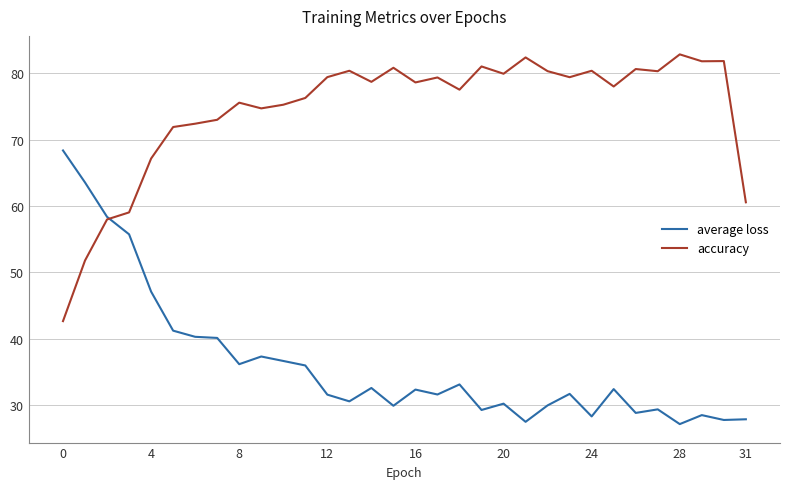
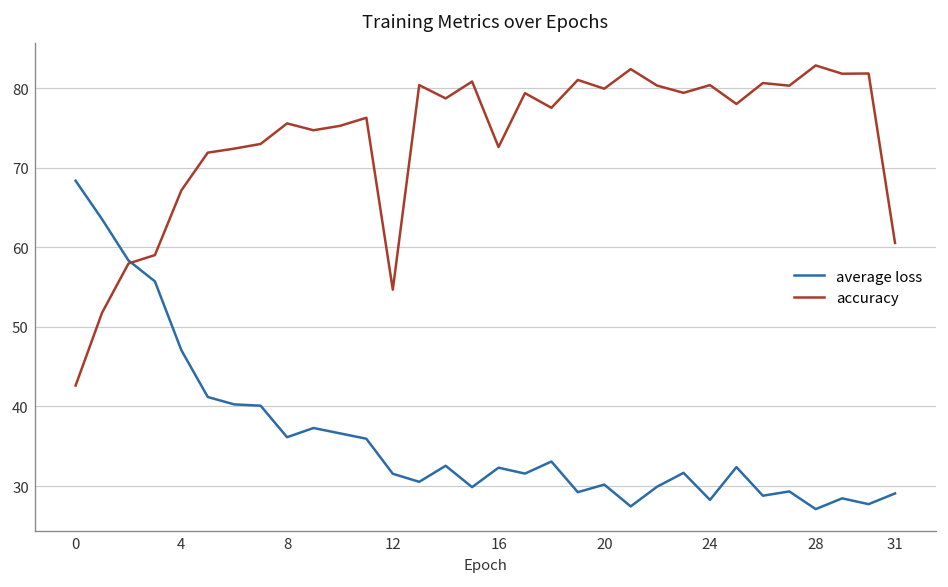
  {
    "average loss": {
      "0": 68,
      "4": 47,
      "8": 36,
      "12": 32,
      "16": 32,
      "20": 30,
      "24": 28,
      "28": 27,
-     "31": 28
+     "31": 29
    },
    "accuracy": {
      "0": 43,
      "4": 67,
      "8": 76,
-     "12": 79,
-     "16": 79,
+     "12": 55,
+     "16": 73,
      "20": 80,
      "24": 80,
      "28": 83,
      "31": 61
    }
  }
